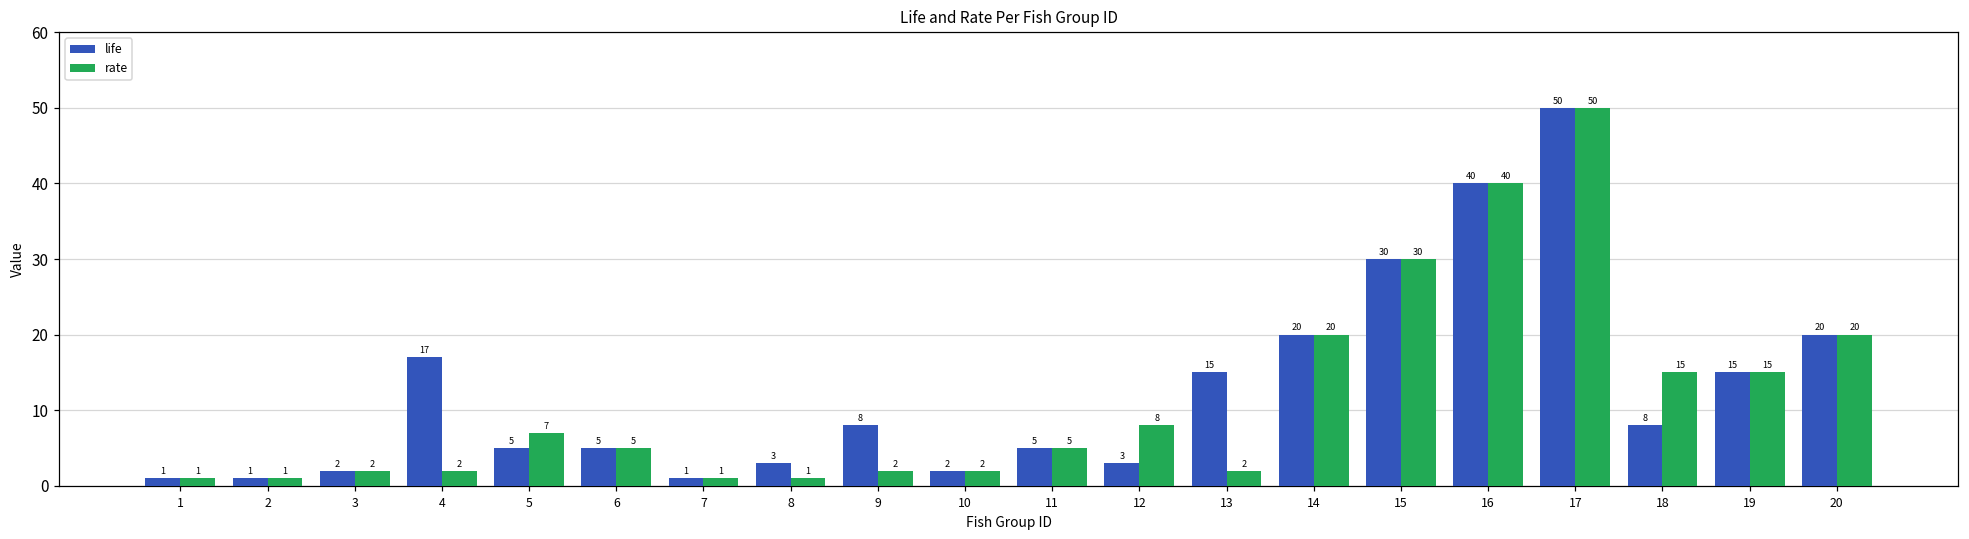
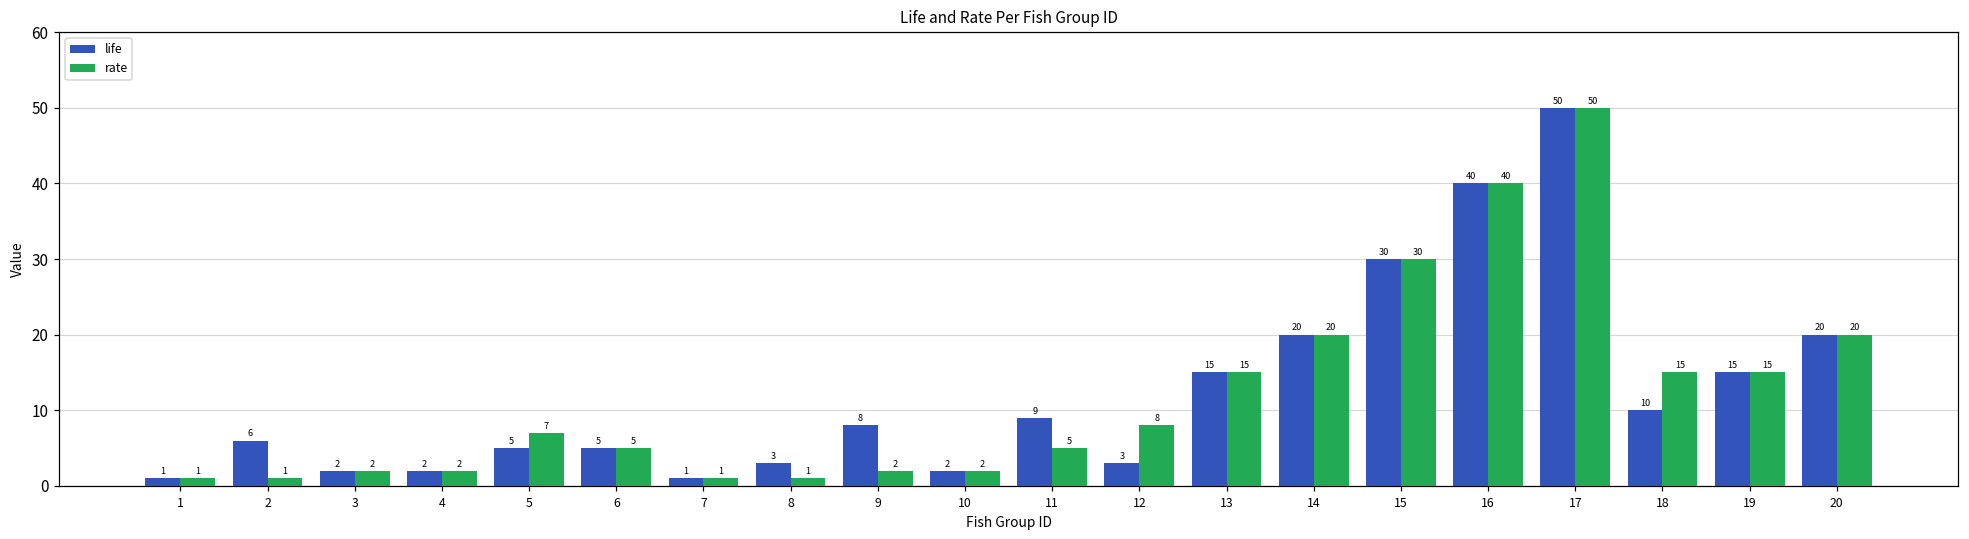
  {
    "life": {
      "1": 1,
-     "2": 1,
+     "2": 6,
      "3": 2,
-     "4": 17,
+     "4": 2,
      "5": 5,
      "6": 5,
      "7": 1,
      "8": 3,
      "9": 8,
      "10": 2,
-     "11": 5,
+     "11": 9,
      "12": 3,
      "13": 15,
      "14": 20,
      "15": 30,
      "16": 40,
      "17": 50,
-     "18": 8,
+     "18": 10,
      "19": 15,
      "20": 20
    },
    "rate": {
      "1": 1,
      "2": 1,
      "3": 2,
      "4": 2,
      "5": 7,
      "6": 5,
      "7": 1,
      "8": 1,
      "9": 2,
      "10": 2,
      "11": 5,
      "12": 8,
-     "13": 2,
+     "13": 15,
      "14": 20,
      "15": 30,
      "16": 40,
      "17": 50,
      "18": 15,
      "19": 15,
      "20": 20
    }
  }
